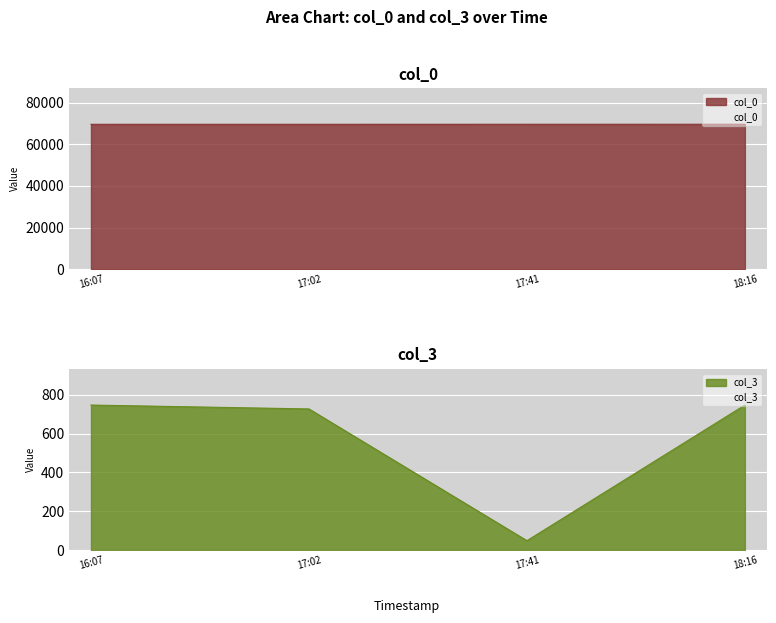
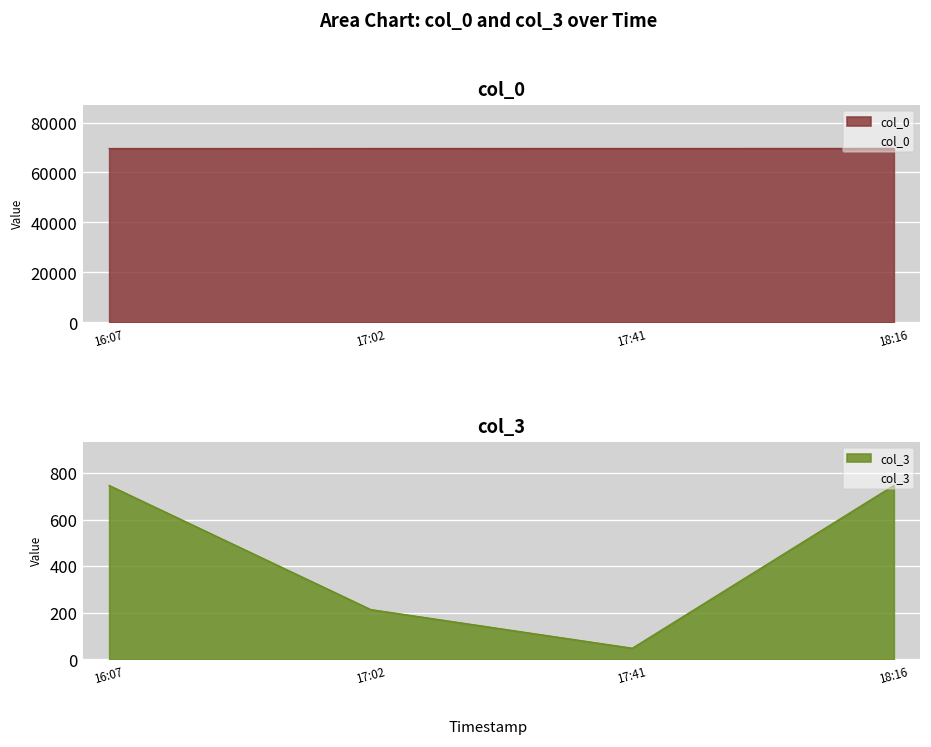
  {
    "col_0": {
      "16:07": 70000,
      "17:02": 70000,
      "17:41": 70000
    },
    "col_3": {
      "16:07": 750,
-     "17:02": 730,
+     "17:02": 210,
      "17:41": 50
    }
  }
